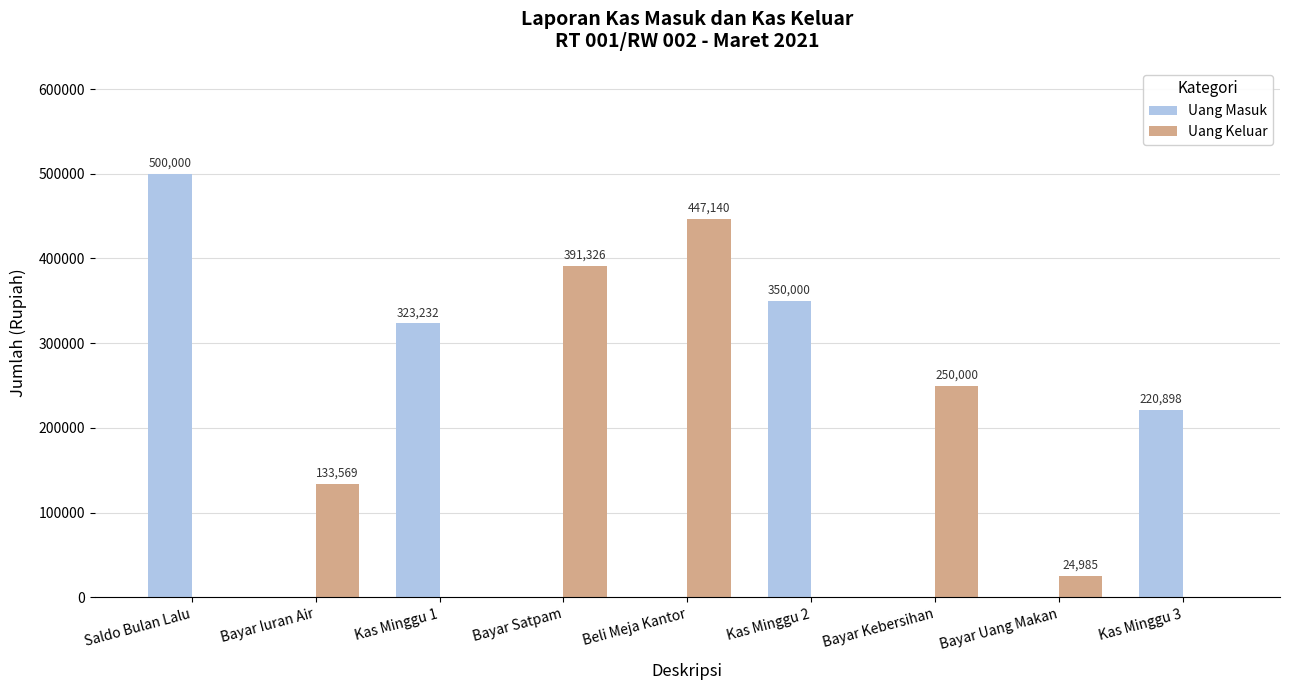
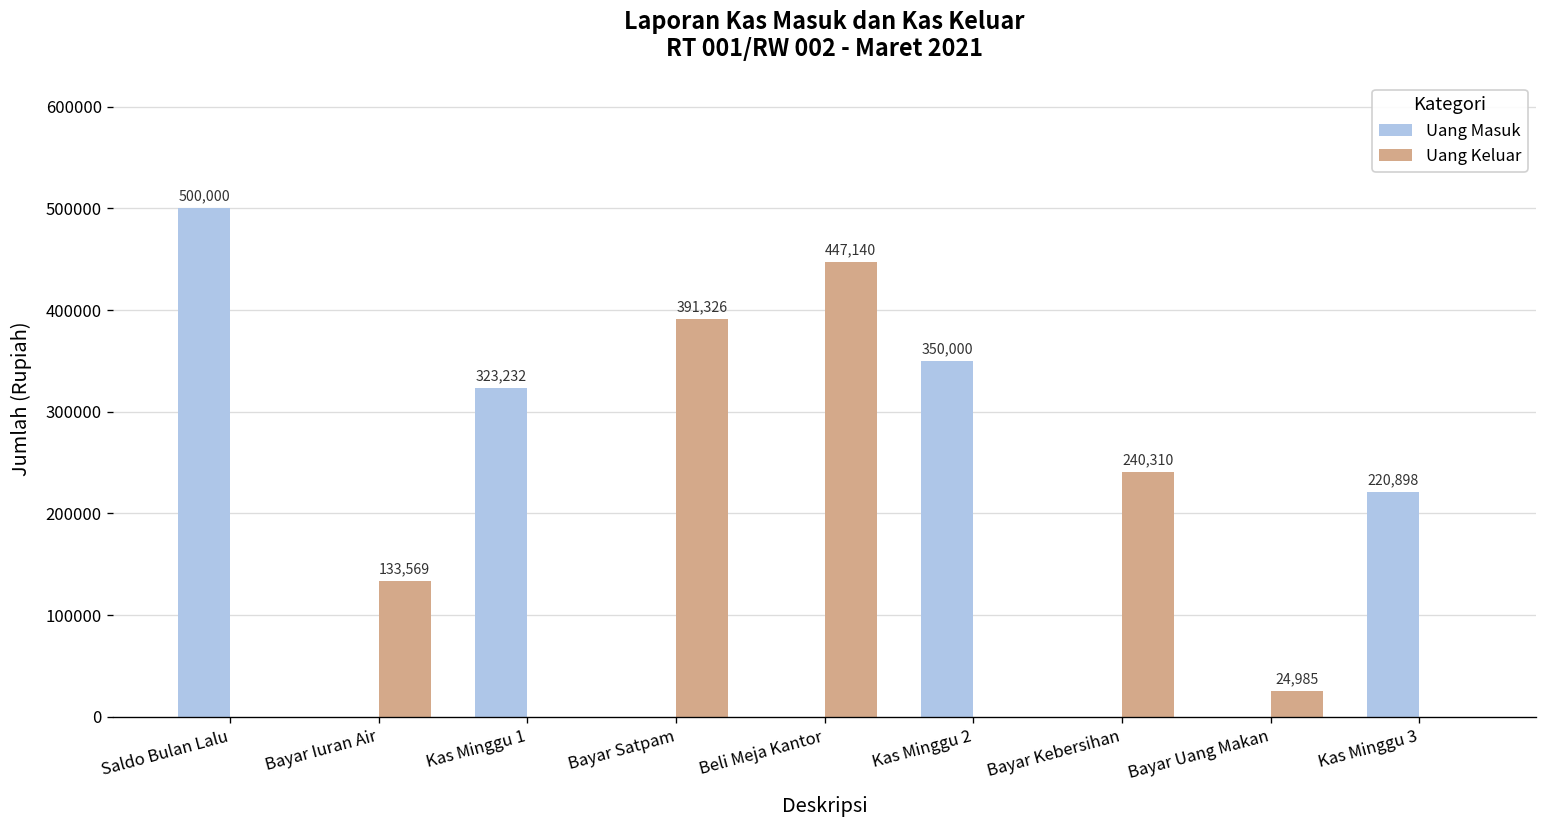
  {
    "Uang Masuk": {
      "Saldo Bulan Lalu": "500,000",
      "Kas Minggu 1": "323,232",
      "Kas Minggu 2": "350,000",
      "Kas Minggu 3": "220,898"
    },
    "Uang Keluar": {
      "Bayar Iuran Air": "133,569",
      "Bayar Satpam": "391,326",
      "Beli Meja Kantor": "447,140",
-     "Bayar Kebersihan": "250,000",
+     "Bayar Kebersihan": "240,310",
      "Bayar Uang Makan": "24,985"
    }
  }
